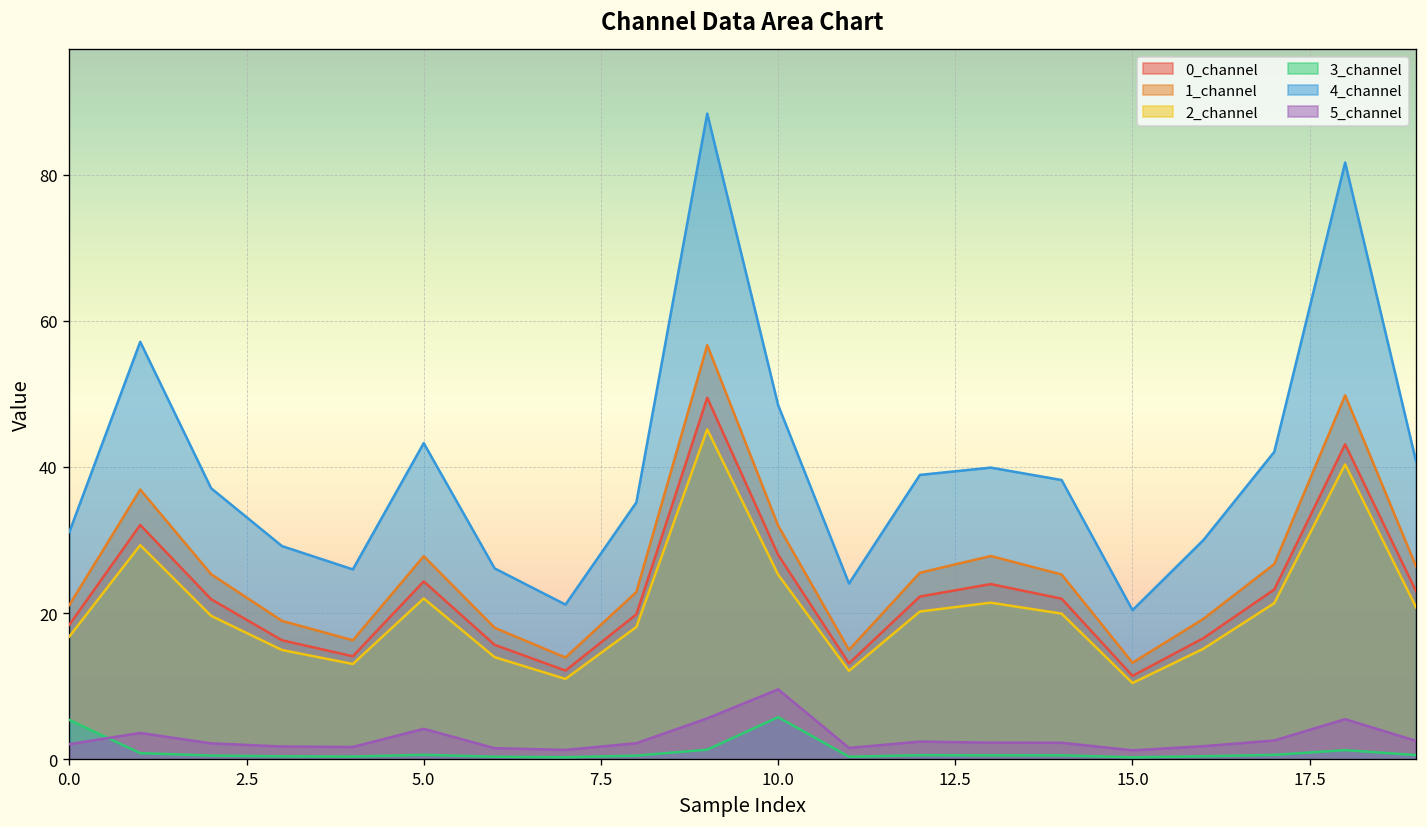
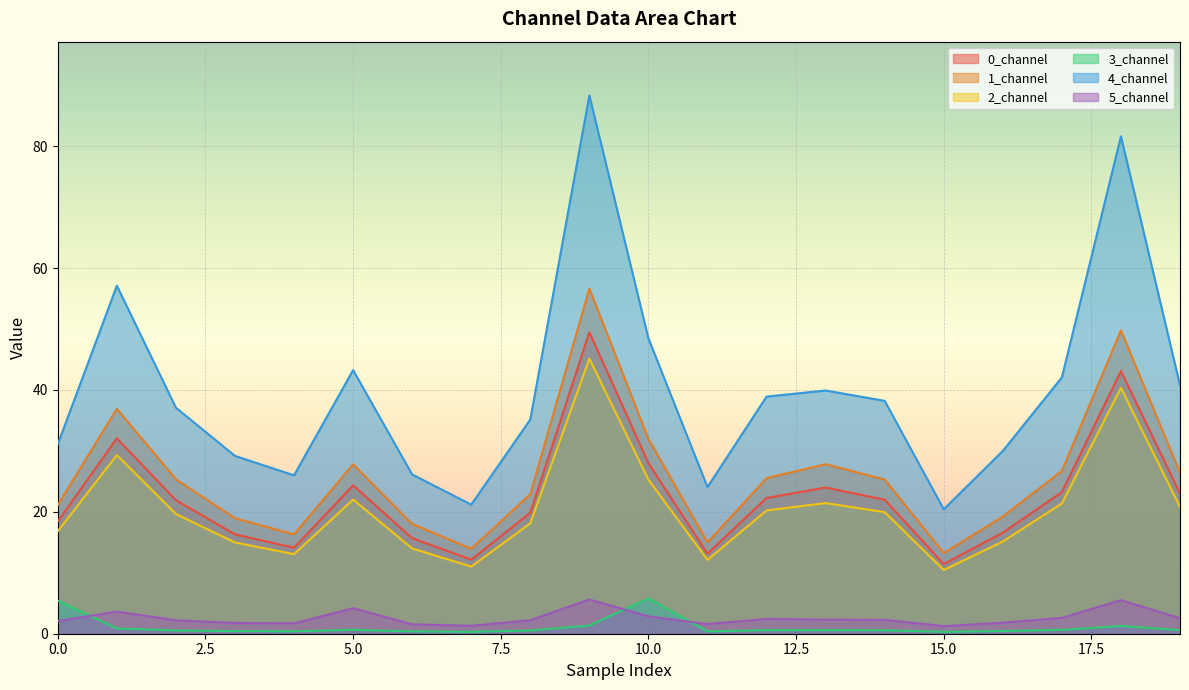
  {
    "3_channel": {
      "0.0": 5,
      "5.0": 1,
      "10.0": 6,
      "15.0": 0
    },
    "4_channel": {
      "0.0": 31,
      "5.0": 43,
      "10.0": 48,
      "15.0": 20
    },
    "5_channel": {
      "0.0": 2,
      "5.0": 4,
-     "10.0": 10,
+     "10.0": 3,
      "15.0": 1
    }
  }
